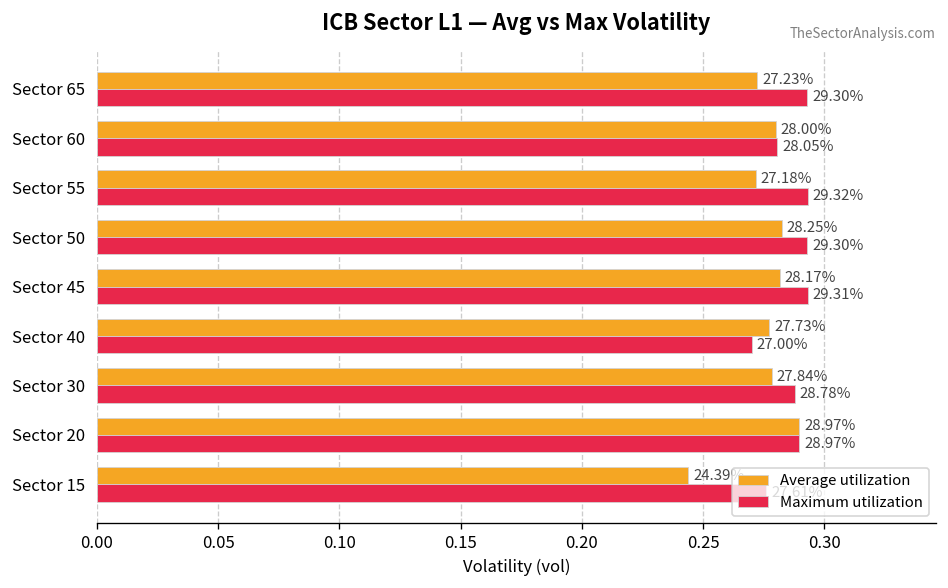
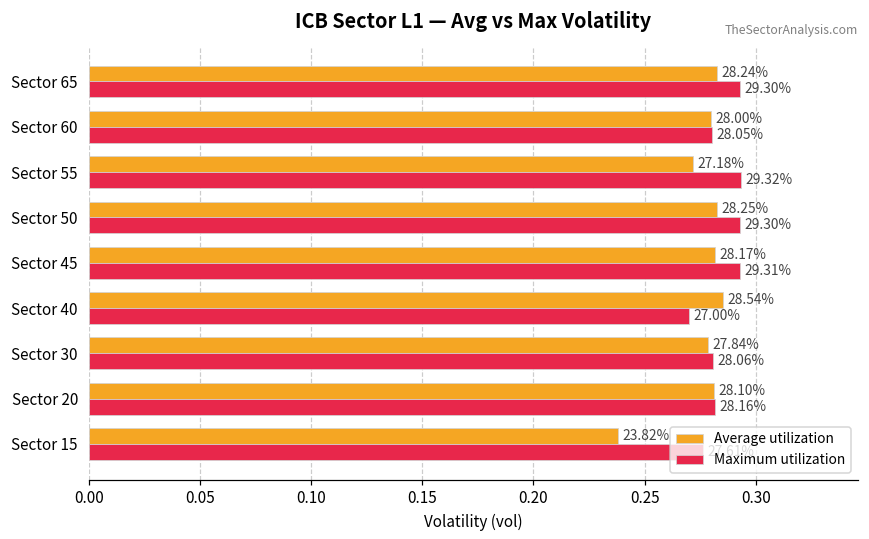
  {
    "Average utilization": {
-     "Sector 65": "27.23%",
+     "Sector 65": "28.24%",
      "Sector 60": "28.00%",
      "Sector 55": "27.18%",
      "Sector 50": "28.25%",
      "Sector 45": "28.17%",
-     "Sector 40": "27.73%",
+     "Sector 40": "28.54%",
      "Sector 30": "27.84%",
-     "Sector 20": "28.97%",
-     "Sector 15": "0.244"
+     "Sector 20": "28.10%",
+     "Sector 15": "0.238"
    },
    "Maximum utilization": {
      "Sector 65": "29.30%",
      "Sector 60": "28.05%",
      "Sector 55": "29.32%",
      "Sector 50": "29.30%",
      "Sector 45": "29.31%",
      "Sector 40": "27.00%",
-     "Sector 30": "28.78%",
-     "Sector 20": "28.97%"
+     "Sector 30": "28.06%",
+     "Sector 20": "28.16%"
    }
  }
